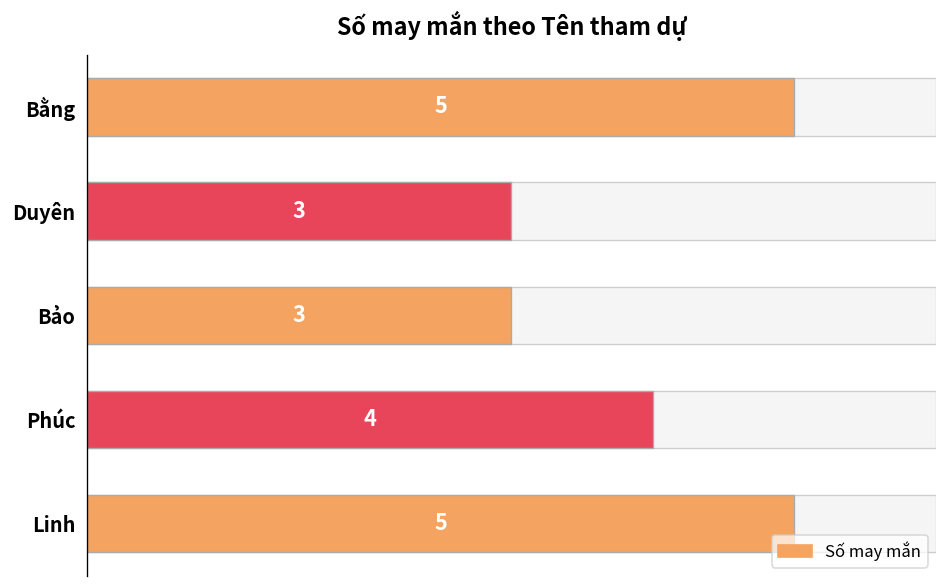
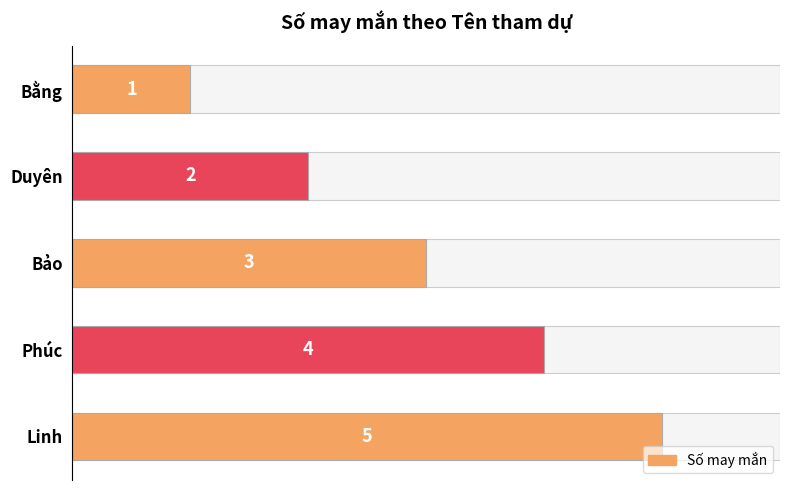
  {
    "Số may mắn": {
-     "Bằng": 5,
-     "Duyên": 3
+     "Bằng": 1,
+     "Duyên": 2
    }
  }
